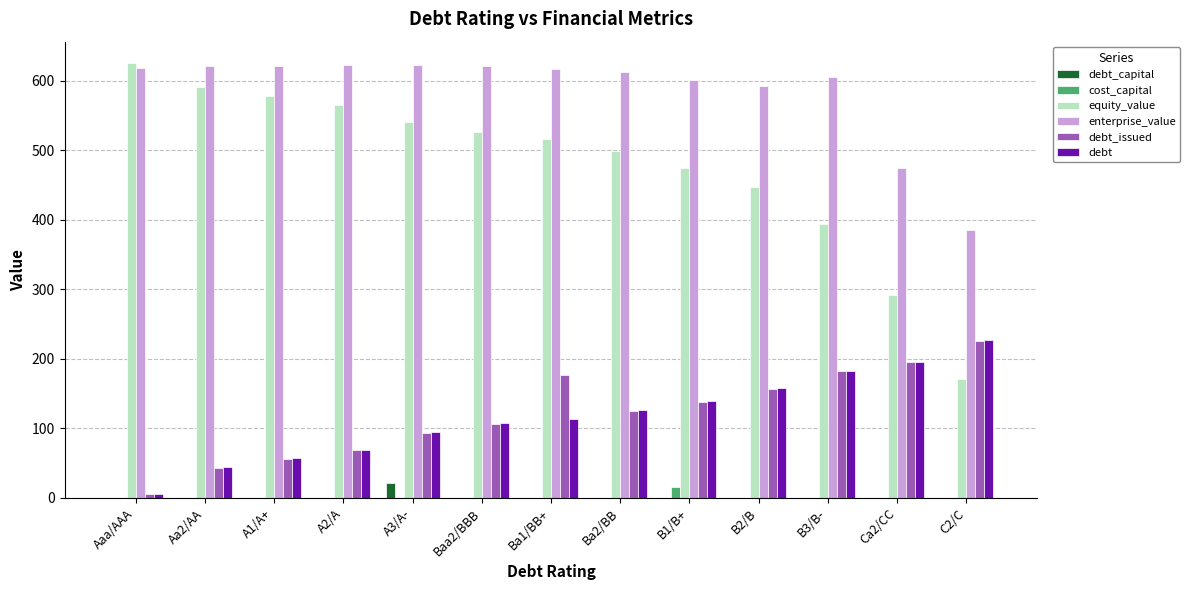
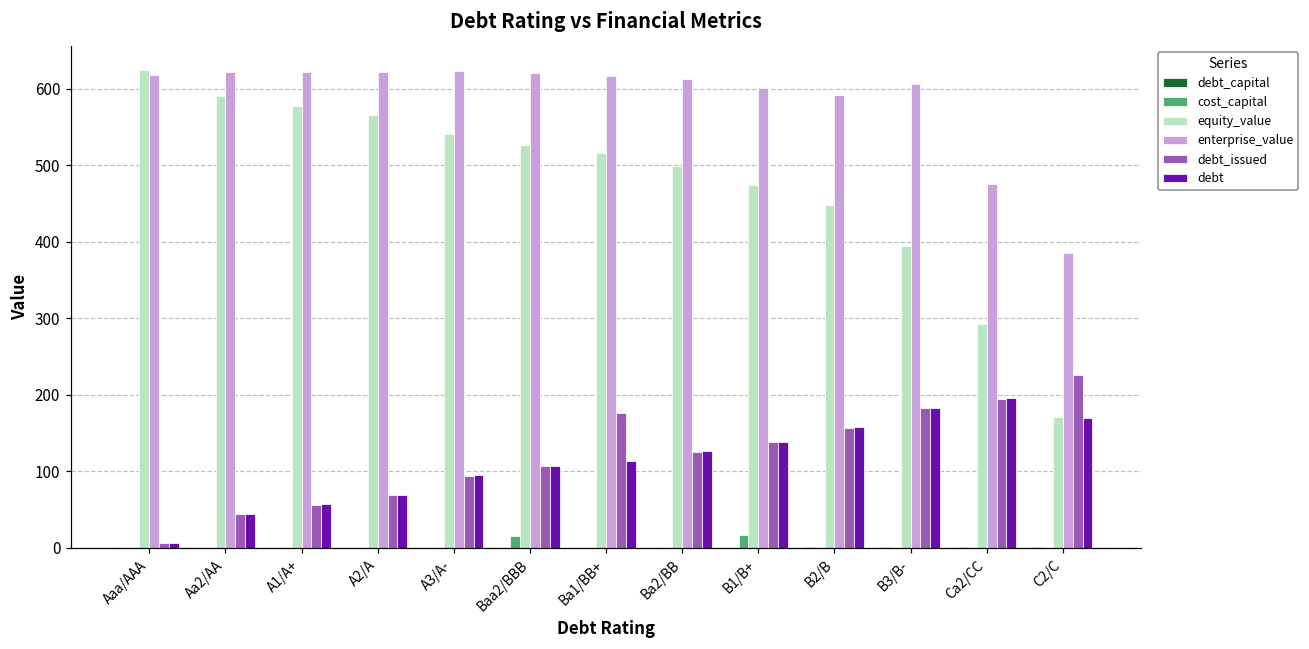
  {
    "debt_capital": {
-     "A3/A-": 20
+     "A3/A-": 0
    },
    "cost_capital": {
-     "Baa2/BBB": 0,
+     "Baa2/BBB": 20,
      "B1/B+": 20
    },
    "equity_value": {
      "Aaa/AAA": 620,
      "Aa2/AA": 590,
      "A1/A+": 580,
      "A2/A": 570,
      "A3/A-": 540,
      "Baa2/BBB": 530,
      "Ba1/BB+": 520,
      "Ba2/BB": 500,
      "B1/B+": 470,
      "B2/B": 450,
      "B3/B-": 390,
      "Ca2/CC": 290,
      "C2/C": 170
    },
    "enterprise_value": {
      "Aaa/AAA": 620,
      "Aa2/AA": 620,
      "A1/A+": 620,
      "A2/A": 620,
      "A3/A-": 620,
      "Baa2/BBB": 620,
      "Ba1/BB+": 620,
      "Ba2/BB": 610,
      "B1/B+": 600,
      "B2/B": 590,
      "B3/B-": 610,
      "Ca2/CC": 480,
      "C2/C": 380
    },
    "debt_issued": {
      "Aaa/AAA": 10,
      "Aa2/AA": 40,
      "A1/A+": 60,
      "A2/A": 70,
      "A3/A-": 90,
      "Baa2/BBB": 110,
      "Ba1/BB+": 180,
      "Ba2/BB": 130,
      "B1/B+": 140,
      "B2/B": 160,
      "B3/B-": 180,
      "Ca2/CC": 190,
      "C2/C": 230
    },
    "debt": {
      "Aaa/AAA": 10,
      "Aa2/AA": 40,
      "A1/A+": 60,
      "A2/A": 70,
      "A3/A-": 90,
      "Baa2/BBB": 110,
      "Ba1/BB+": 110,
      "Ba2/BB": 130,
      "B1/B+": 140,
      "B2/B": 160,
      "B3/B-": 180,
      "Ca2/CC": 200,
-     "C2/C": 230
+     "C2/C": 170
    }
  }
